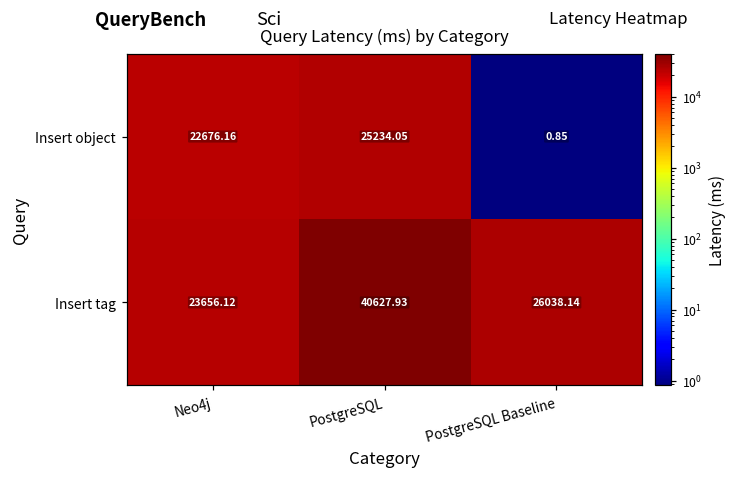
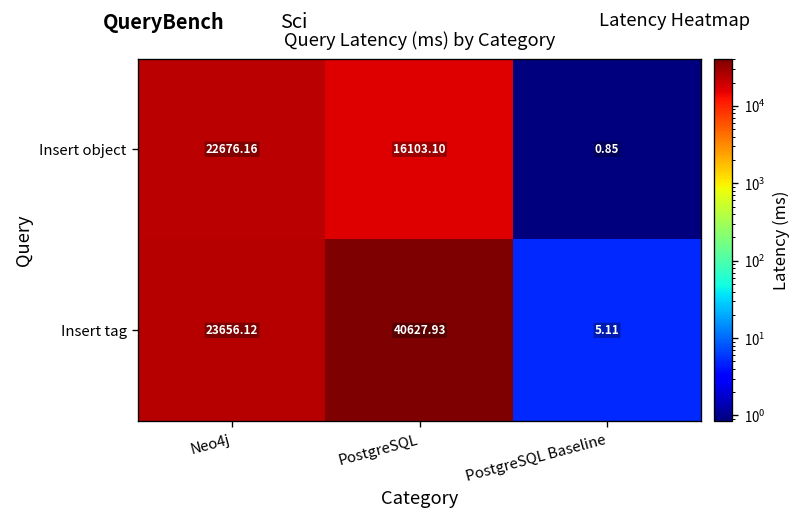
  {
    "Insert object": {
-     "PostgreSQL": 25234.05
+     "PostgreSQL": 16103.10
    },
    "Insert tag": {
-     "PostgreSQL Baseline": 26038.14
+     "PostgreSQL Baseline": 5.11
    }
  }
